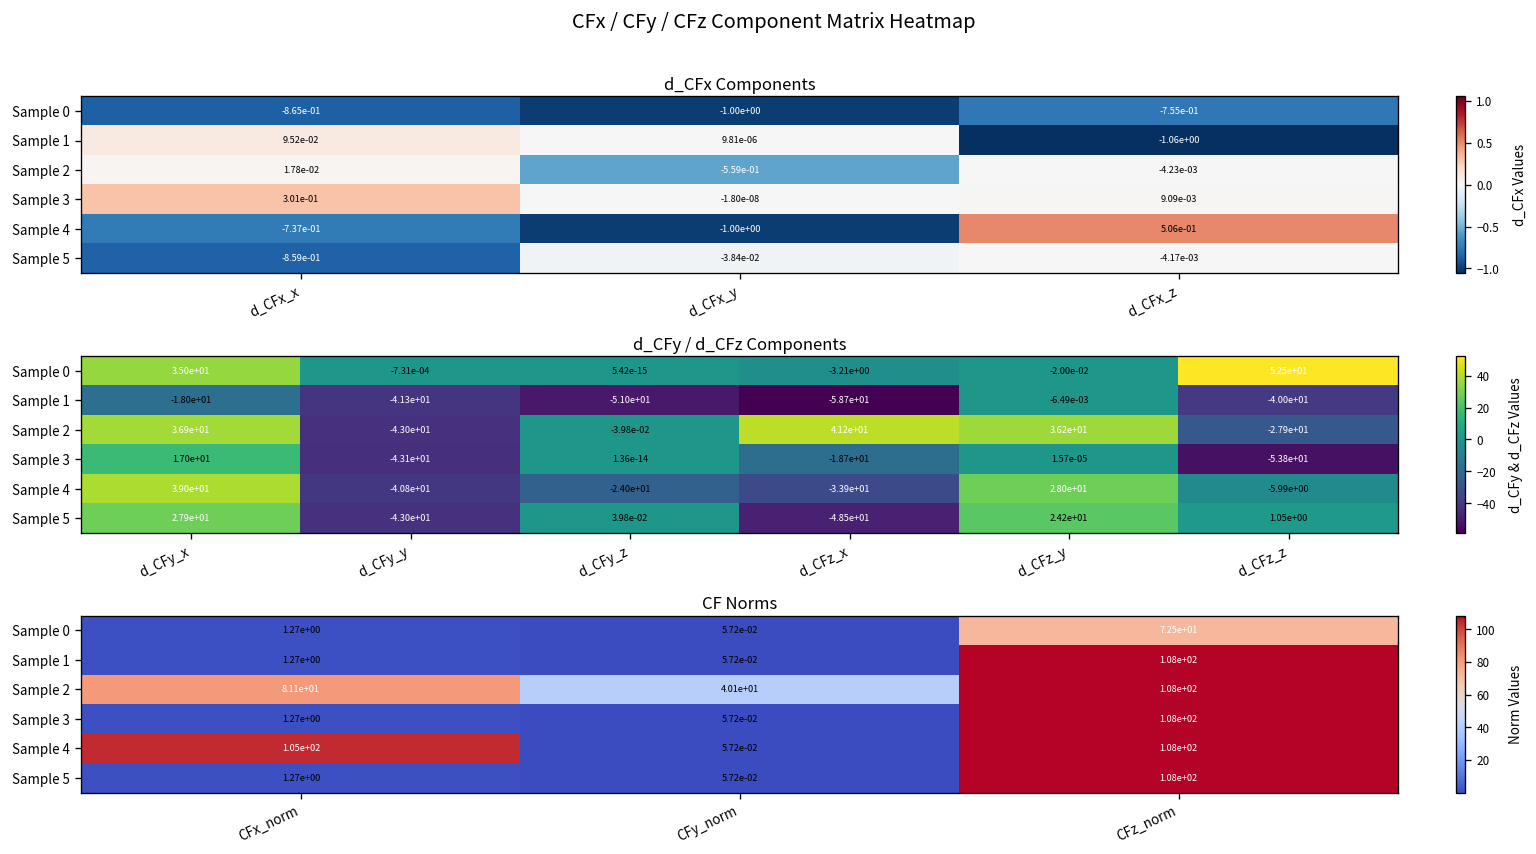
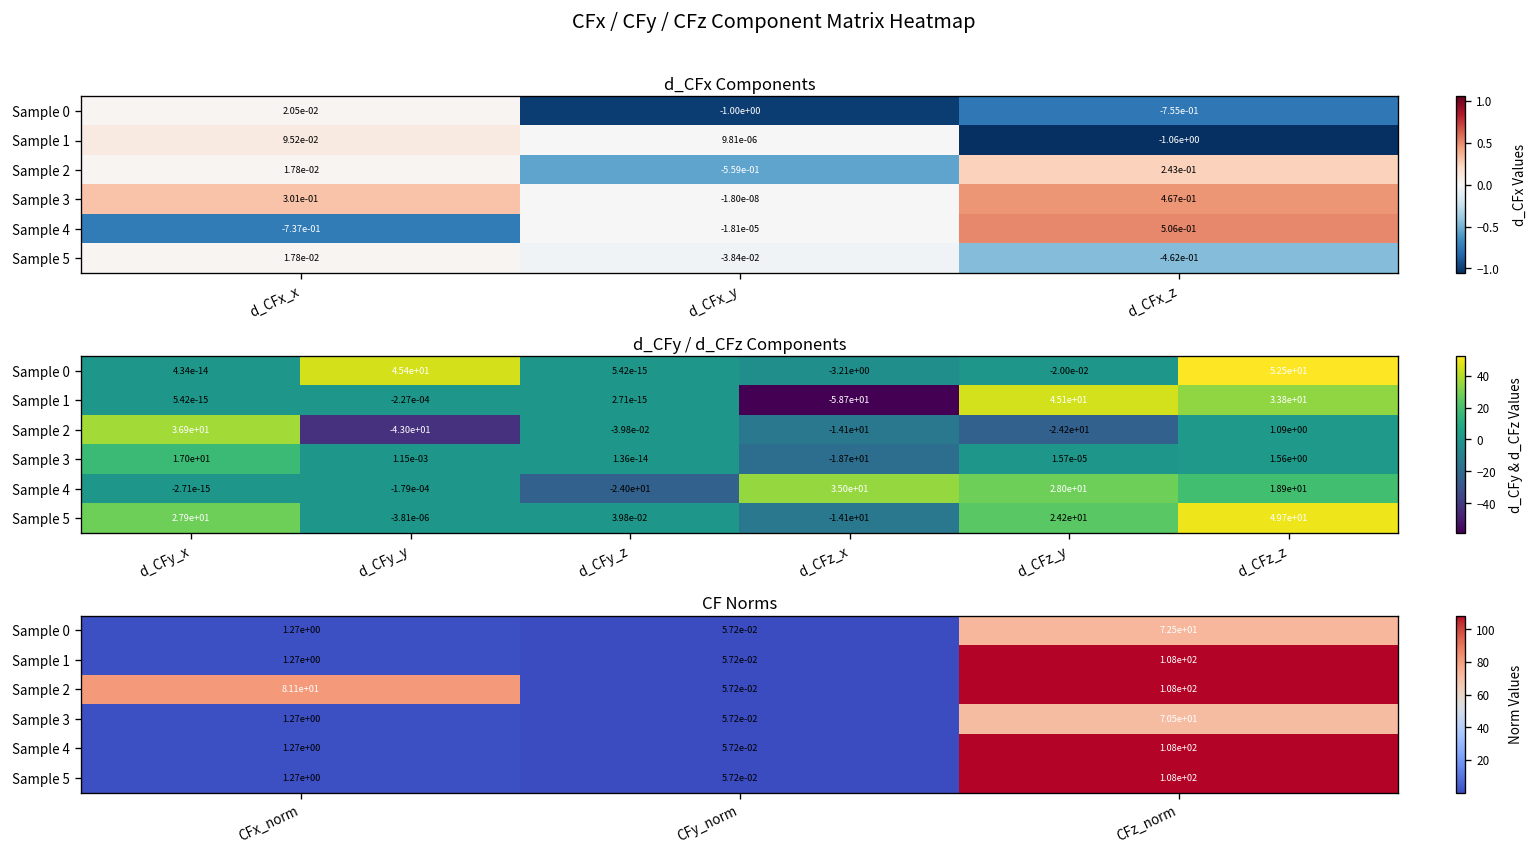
  {
    "d_CFx Components": {
      "Sample 0": {
-       "d_CFx_x": "-8.65e-01",
+       "d_CFx_x": "2.05e-02",
        "d_CFx_y": "-1.00e+00",
        "d_CFx_z": "-7.55e-01"
      },
      "Sample 1": {
        "d_CFx_x": "9.52e-02",
        "d_CFx_y": "9.81e-06",
        "d_CFx_z": "-1.06e+00"
      },
      "Sample 2": {
        "d_CFx_x": "1.78e-02",
        "d_CFx_y": "-5.59e-01",
-       "d_CFx_z": "-4.23e-03"
+       "d_CFx_z": "2.43e-01"
      },
      "Sample 3": {
        "d_CFx_x": "3.01e-01",
        "d_CFx_y": "-1.80e-08",
-       "d_CFx_z": "9.09e-03"
+       "d_CFx_z": "4.67e-01"
      },
      "Sample 4": {
        "d_CFx_x": "-7.37e-01",
-       "d_CFx_y": "-1.00e+00",
+       "d_CFx_y": "-1.81e-05",
        "d_CFx_z": "5.06e-01"
      },
      "Sample 5": {
-       "d_CFx_x": "-8.59e-01",
+       "d_CFx_x": "1.78e-02",
        "d_CFx_y": "-3.84e-02",
-       "d_CFx_z": "-4.17e-03"
+       "d_CFx_z": "-4.62e-01"
      }
    },
    "d_CFy / d_CFz Components": {
      "Sample 0": {
-       "d_CFy_x": "3.50e+01",
-       "d_CFy_y": "-7.31e-04",
+       "d_CFy_x": "4.34e-14",
+       "d_CFy_y": "4.54e+01",
        "d_CFy_z": "5.42e-15",
        "d_CFz_x": "-3.21e+00",
        "d_CFz_y": "-2.00e-02",
        "d_CFz_z": "5.25e+01"
      },
      "Sample 1": {
-       "d_CFy_x": "-1.80e+01",
-       "d_CFy_y": "-4.13e+01",
-       "d_CFy_z": "-5.10e+01",
+       "d_CFy_x": "5.42e-15",
+       "d_CFy_y": "-2.27e-04",
+       "d_CFy_z": "2.71e-15",
        "d_CFz_x": "-5.87e+01",
-       "d_CFz_y": "-6.49e-03",
-       "d_CFz_z": "-4.00e+01"
+       "d_CFz_y": "4.51e+01",
+       "d_CFz_z": "3.38e+01"
      },
      "Sample 2": {
        "d_CFy_x": "3.69e+01",
        "d_CFy_y": "-4.30e+01",
        "d_CFy_z": "-3.98e-02",
-       "d_CFz_x": "4.12e+01",
-       "d_CFz_y": "3.62e+01",
-       "d_CFz_z": "-2.79e+01"
+       "d_CFz_x": "-1.41e+01",
+       "d_CFz_y": "-2.42e+01",
+       "d_CFz_z": "1.09e+00"
      },
      "Sample 3": {
        "d_CFy_x": "1.70e+01",
-       "d_CFy_y": "-4.31e+01",
+       "d_CFy_y": "1.15e-03",
        "d_CFy_z": "1.36e-14",
        "d_CFz_x": "-1.87e+01",
        "d_CFz_y": "1.57e-05",
-       "d_CFz_z": "-5.38e+01"
+       "d_CFz_z": "1.56e+00"
      },
      "Sample 4": {
-       "d_CFy_x": "3.90e+01",
-       "d_CFy_y": "-4.08e+01",
+       "d_CFy_x": "-2.71e-15",
+       "d_CFy_y": "-1.79e-04",
        "d_CFy_z": "-2.40e+01",
-       "d_CFz_x": "-3.39e+01",
+       "d_CFz_x": "3.50e+01",
        "d_CFz_y": "2.80e+01",
-       "d_CFz_z": "-5.99e+00"
+       "d_CFz_z": "1.89e+01"
      },
      "Sample 5": {
        "d_CFy_x": "2.79e+01",
-       "d_CFy_y": "-4.30e+01",
+       "d_CFy_y": "-3.81e-06",
        "d_CFy_z": "3.98e-02",
-       "d_CFz_x": "-4.85e+01",
+       "d_CFz_x": "-1.41e+01",
        "d_CFz_y": "2.42e+01",
-       "d_CFz_z": "1.05e+00"
+       "d_CFz_z": "4.97e+01"
      }
    },
    "CF Norms": {
      "Sample 0": {
        "CFx_norm": "1.27e+00",
        "CFy_norm": "5.72e-02",
        "CFz_norm": "7.25e+01"
      },
      "Sample 1": {
        "CFx_norm": "1.27e+00",
        "CFy_norm": "5.72e-02",
        "CFz_norm": "1.08e+02"
      },
      "Sample 2": {
        "CFx_norm": "8.11e+01",
-       "CFy_norm": "4.01e+01",
+       "CFy_norm": "5.72e-02",
        "CFz_norm": "1.08e+02"
      },
      "Sample 3": {
        "CFx_norm": "1.27e+00",
        "CFy_norm": "5.72e-02",
-       "CFz_norm": "1.08e+02"
+       "CFz_norm": "7.05e+01"
      },
      "Sample 4": {
-       "CFx_norm": "1.05e+02",
+       "CFx_norm": "1.27e+00",
        "CFy_norm": "5.72e-02",
        "CFz_norm": "1.08e+02"
      },
      "Sample 5": {
        "CFx_norm": "1.27e+00",
        "CFy_norm": "5.72e-02",
        "CFz_norm": "1.08e+02"
      }
    }
  }
